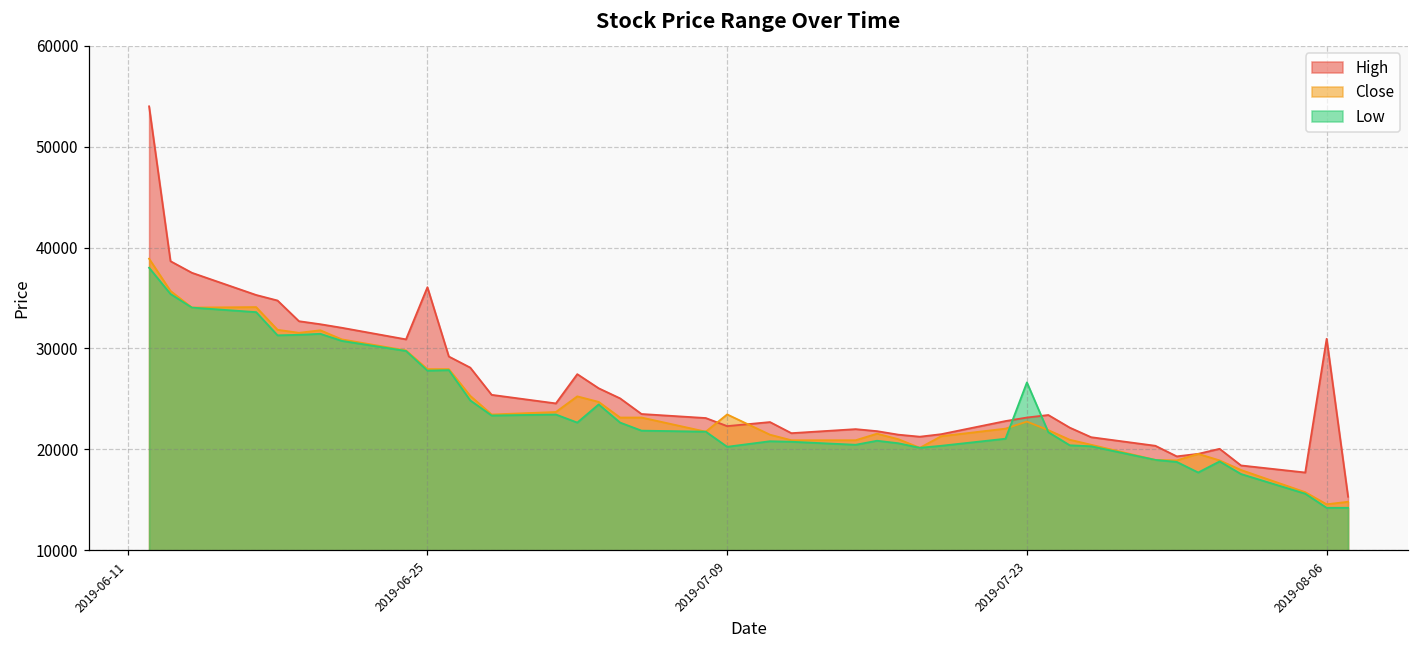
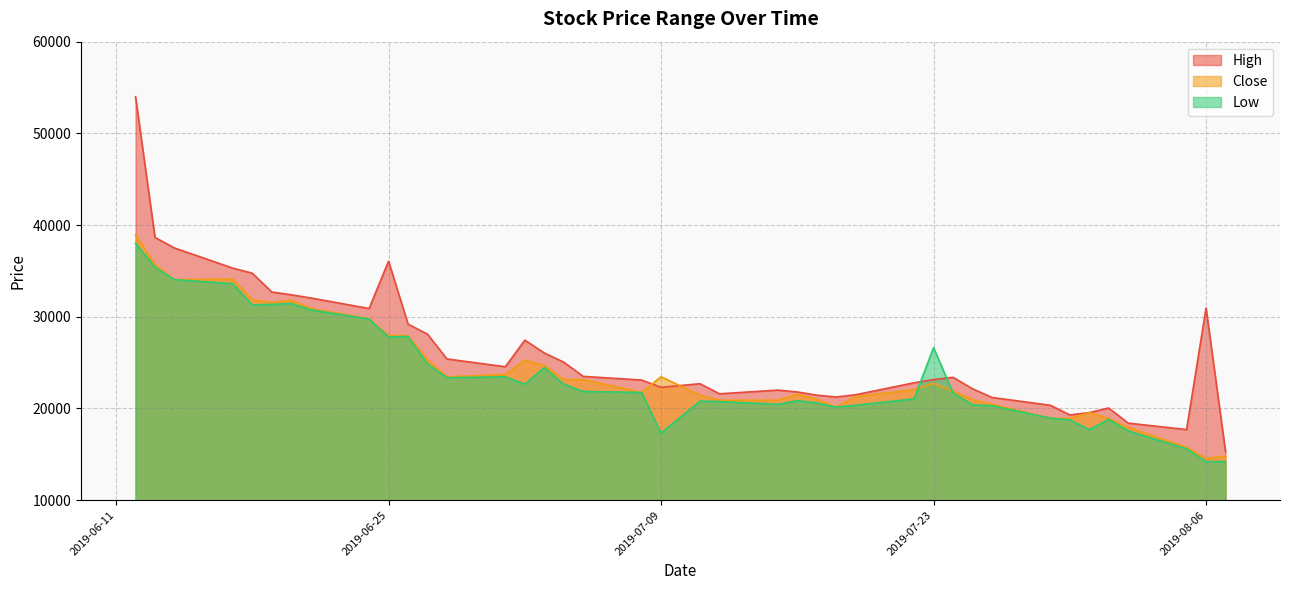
  {
    "High": {
      "2019-06-25": 36000,
      "2019-07-09": 22000,
      "2019-07-23": 23000,
      "2019-08-06": 31000
    },
    "Close": {
      "2019-07-09": 23000,
      "2019-07-23": 23000,
      "2019-08-06": 15000
    },
    "Low": {
-     "2019-07-09": 20000,
+     "2019-07-09": 17000,
      "2019-07-23": 27000,
      "2019-08-06": 14000
    }
  }
